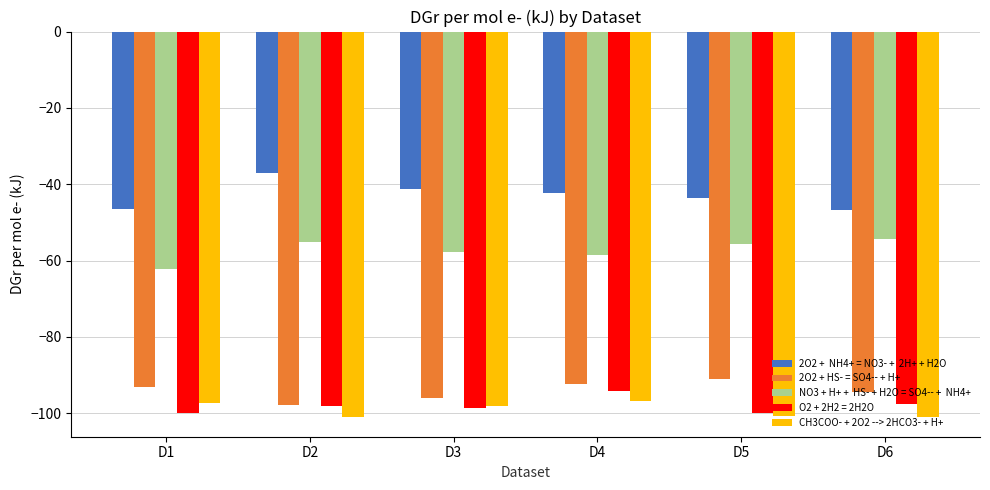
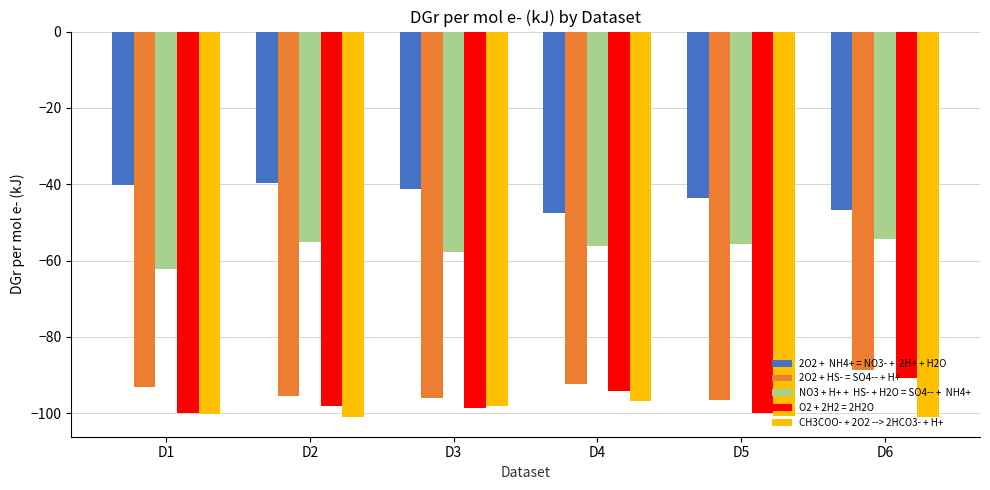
  {
    "2O2 + NH4+ = NO3- + 2H+ + H2O": {
-     "D1": -47,
-     "D2": -37,
+     "D1": -40,
+     "D2": -40,
      "D3": -41,
-     "D4": -42,
+     "D4": -48,
      "D5": -44,
      "D6": -47
    },
    "2O2 + HS- = SO4-- + H+": {
      "D1": -93,
-     "D2": -98,
+     "D2": -95,
      "D3": -96,
      "D4": -92,
-     "D5": -91,
-     "D6": -94
+     "D5": -96,
+     "D6": -89
    },
    "NO3 + H+ + HS- + H2O = SO4-- + NH4+": {
      "D1": -62,
      "D2": -55,
      "D3": -58,
-     "D4": -58,
+     "D4": -56,
      "D5": -56,
      "D6": -54
    },
    "O2 + 2H2 = 2H2O": {
      "D1": -100,
      "D2": -98,
      "D3": -99,
      "D4": -94,
      "D5": -100,
-     "D6": -97
+     "D6": -91
    },
    "CH3COO- + 2O2 --> 2HCO3- + H+": {
-     "D1": -97,
+     "D1": -100,
      "D2": -101,
      "D3": -98,
      "D4": -97,
      "D5": -101,
      "D6": -101
    }
  }
